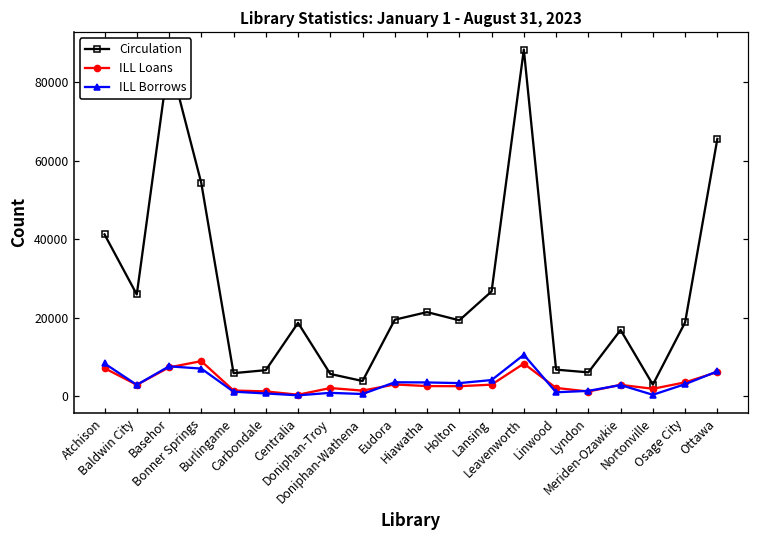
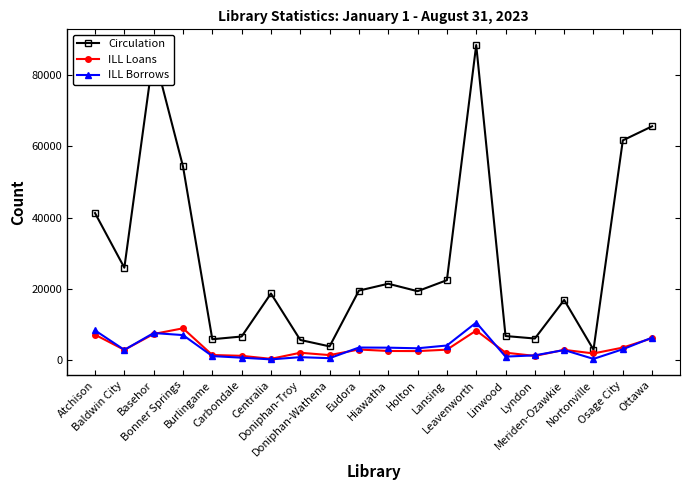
  {
    "Circulation": {
      "Atchison": 41000,
      "Baldwin City": 26000,
      "Bonner Springs": 54000,
      "Burlingame": 6000,
      "Carbondale": 7000,
      "Centralia": 19000,
      "Doniphan-Troy": 6000,
      "Doniphan-Wathena": 4000,
      "Eudora": 20000,
      "Hiawatha": 21000,
      "Holton": 19000,
-     "Lansing": 27000,
+     "Lansing": 22000,
      "Leavenworth": 88000,
      "Linwood": 7000,
      "Lyndon": 6000,
      "Meriden-Ozawkie": 17000,
      "Nortonville": 3000,
-     "Osage City": 19000,
+     "Osage City": 62000,
      "Ottawa": 66000
    },
    "ILL Loans": {
      "Atchison": 7000,
      "Bonner Springs": 9000,
      "Doniphan-Troy": 2000,
      "Doniphan-Wathena": 1000,
      "Hiawatha": 3000,
      "Holton": 3000,
      "Lansing": 3000,
      "Leavenworth": 8000,
      "Linwood": 2000,
      "Nortonville": 2000
    },
    "ILL Borrows": {
      "Atchison": 8000,
      "Bonner Springs": 7000,
      "Doniphan-Troy": 1000,
      "Doniphan-Wathena": 1000,
      "Hiawatha": 4000,
      "Holton": 3000,
      "Lansing": 4000,
      "Leavenworth": 11000,
      "Linwood": 1000,
      "Nortonville": 0
    }
  }
